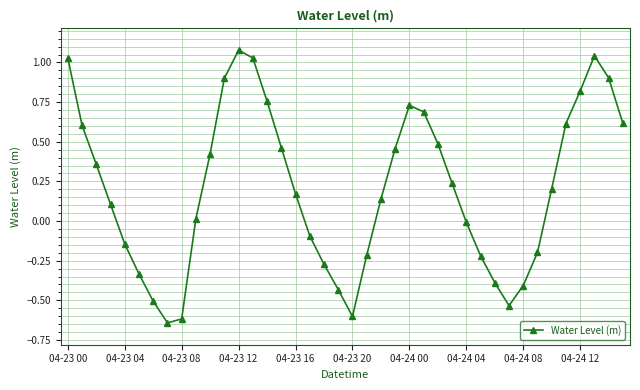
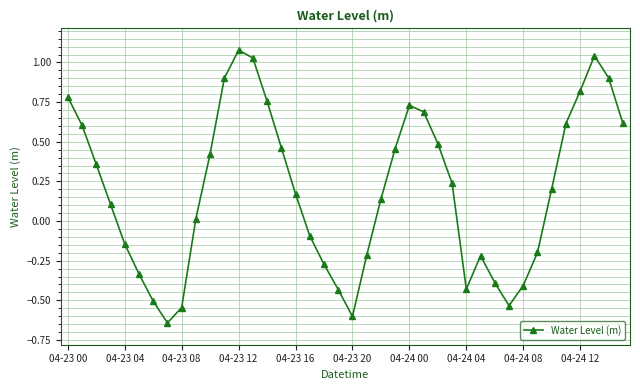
  {
-   "04-23 00": 1.03,
+   "04-23 00": 0.78,
    "04-23 04": -0.14,
-   "04-23 08": -0.62,
+   "04-23 08": -0.55,
    "04-23 12": 1.08,
    "04-23 16": 0.17,
    "04-23 20": -0.60,
    "04-24 00": 0.73,
-   "04-24 04": -0.01,
+   "04-24 04": -0.43,
    "04-24 08": -0.41,
    "04-24 12": 0.82
  }
